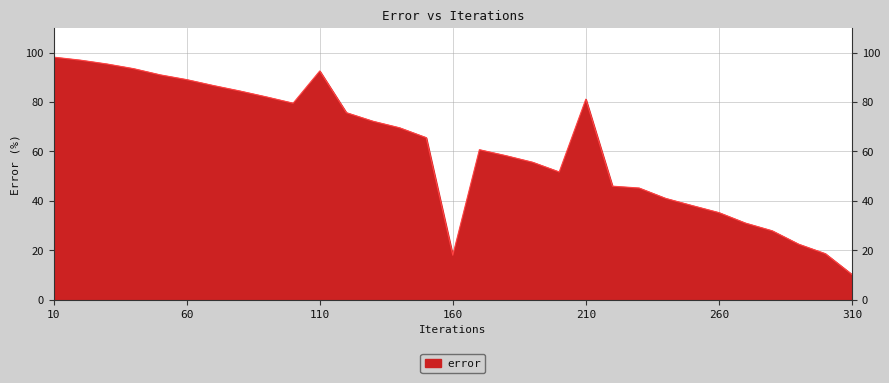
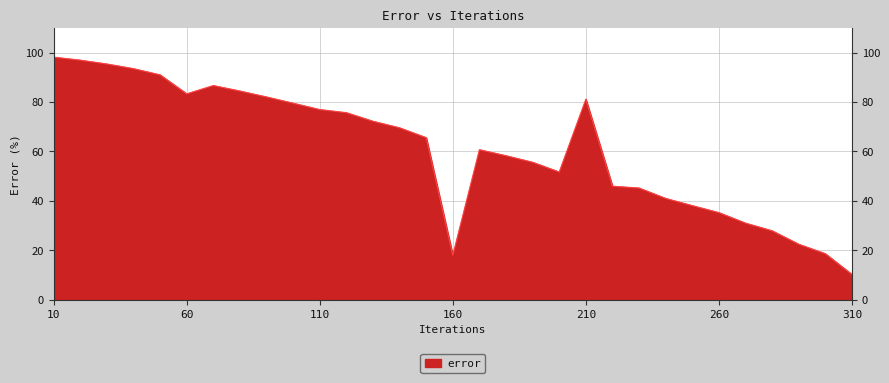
  {
    "10": 98,
-   "60": 89,
-   "110": 93,
+   "60": 83,
+   "110": 77,
    "160": 18,
    "210": 81,
    "260": 35,
    "310": 10
  }
